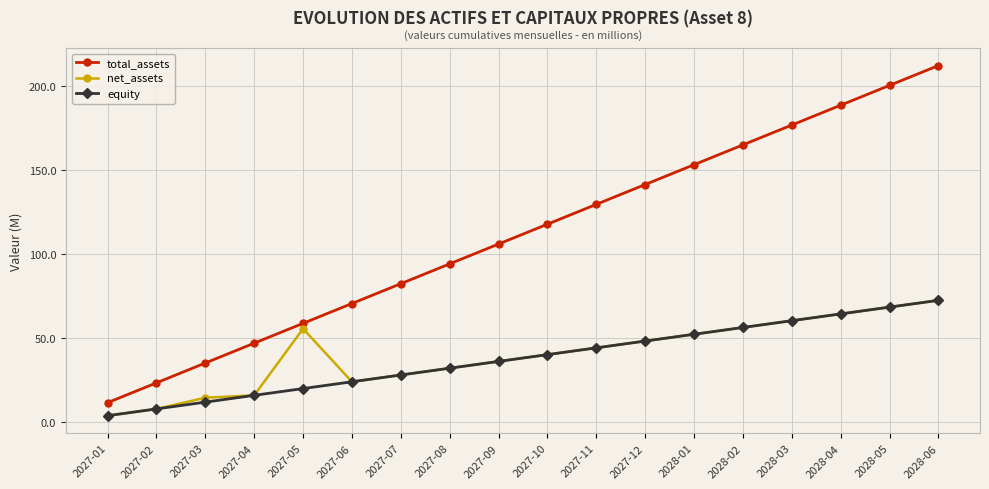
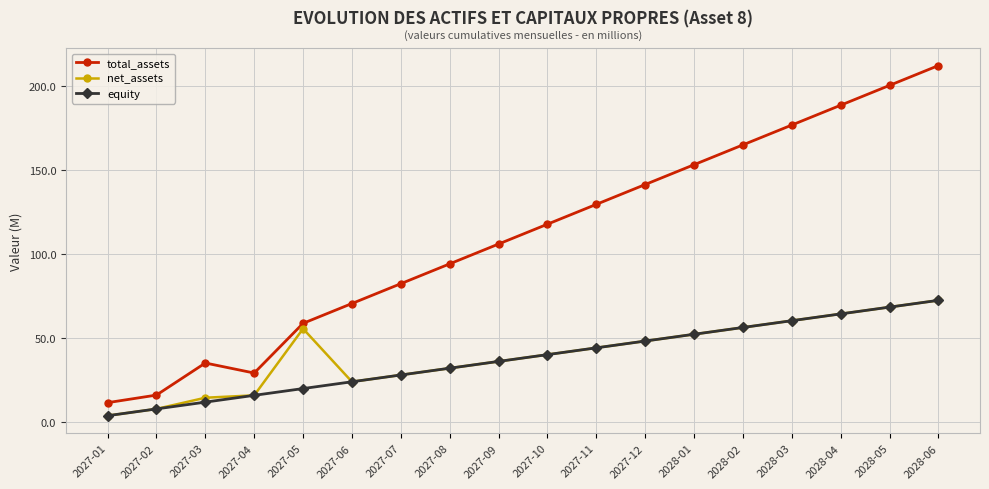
  {
    "total_assets": {
      "2027-01": 12,
-     "2027-02": 24,
+     "2027-02": 16,
      "2027-03": 35,
-     "2027-04": 47,
+     "2027-04": 29,
      "2027-05": 59,
      "2027-06": 71,
      "2027-07": 83,
      "2027-08": 94,
      "2027-09": 106,
      "2027-10": 118,
      "2027-11": 130,
      "2027-12": 142,
      "2028-01": 153,
      "2028-02": 165,
      "2028-03": 177,
      "2028-04": 189,
      "2028-05": 200,
      "2028-06": 212
    },
    "net_assets": {
      "2027-03": 15,
      "2027-05": 56
    },
    "equity": {
      "2027-03": 12,
      "2027-05": 20
    }
  }
